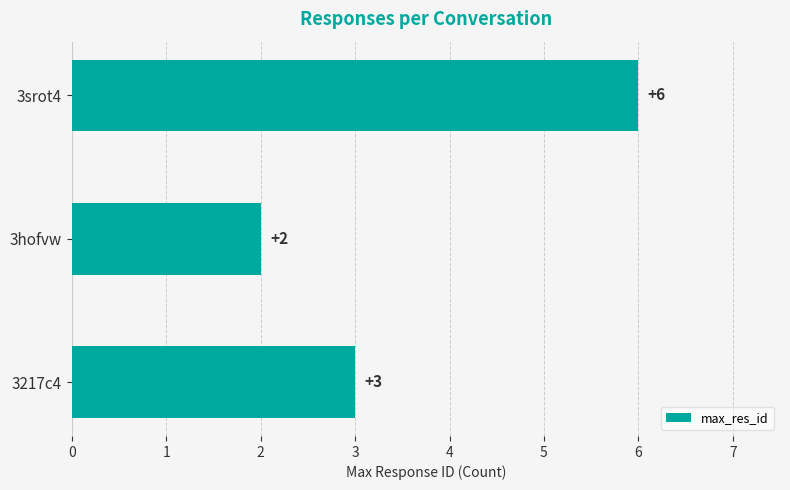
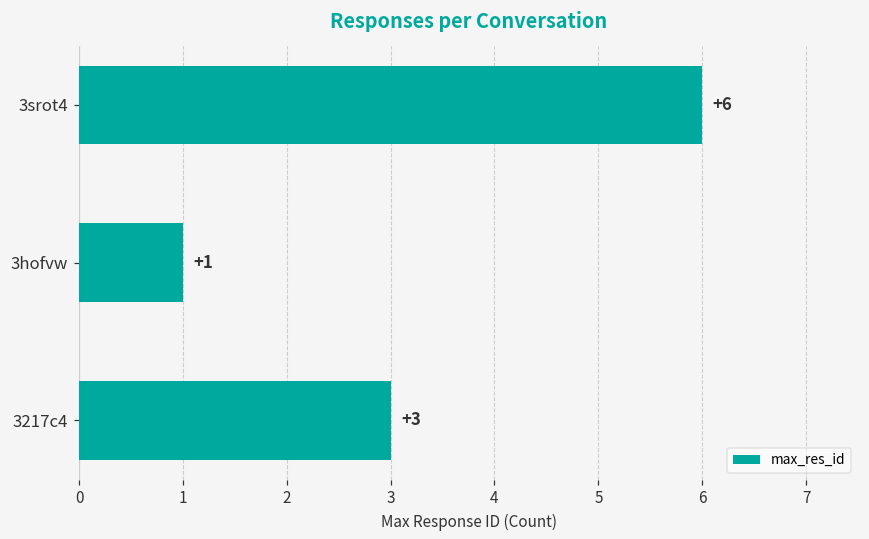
  {
    "3srot4": "+6",
-   "3hofvw": "+2",
+   "3hofvw": "+1",
    "3217c4": "+3"
  }
